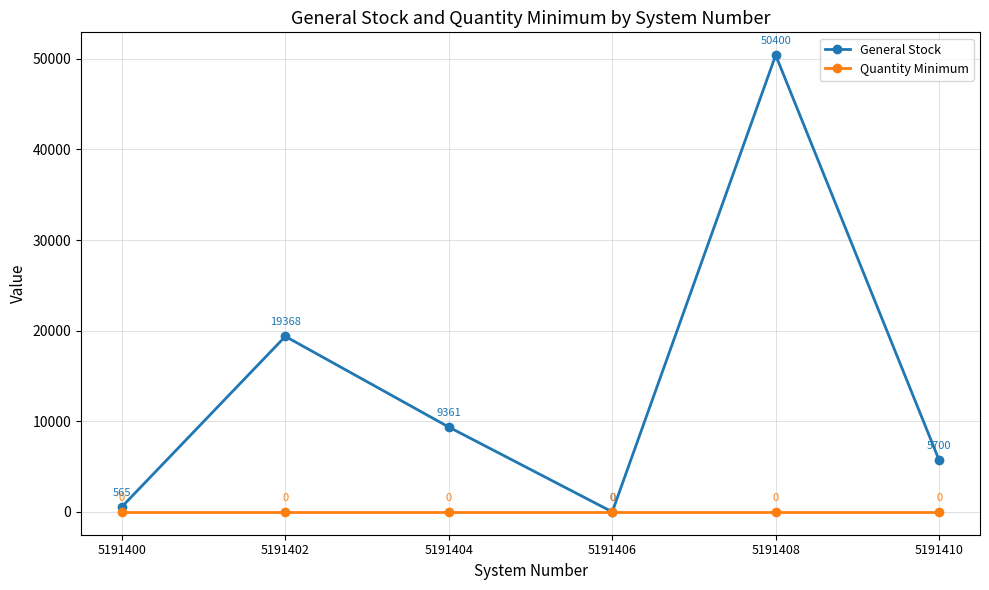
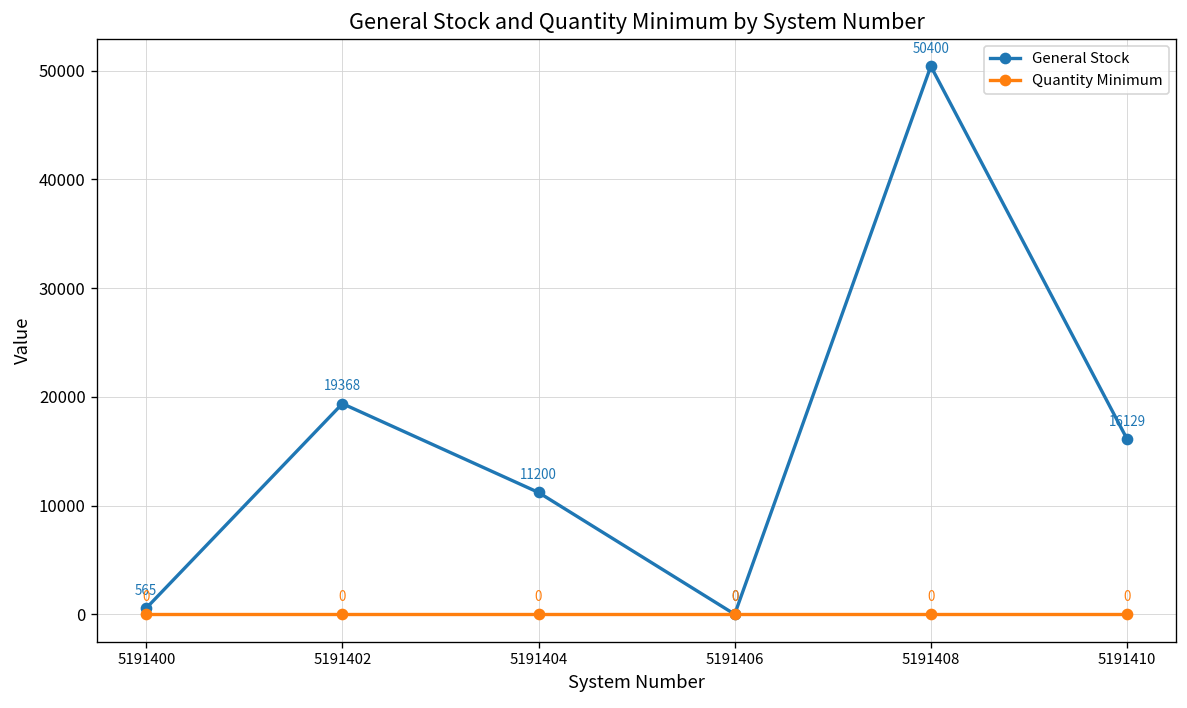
  {
    "General Stock": {
      "5191402": 19368,
-     "5191404": 9361,
+     "5191404": 11200,
      "5191408": 50400,
-     "5191410": 5700
+     "5191410": 16129
    },
    "Quantity Minimum": {
      "5191402": 0,
      "5191404": 0,
      "5191408": 0,
      "5191410": 0
    }
  }
